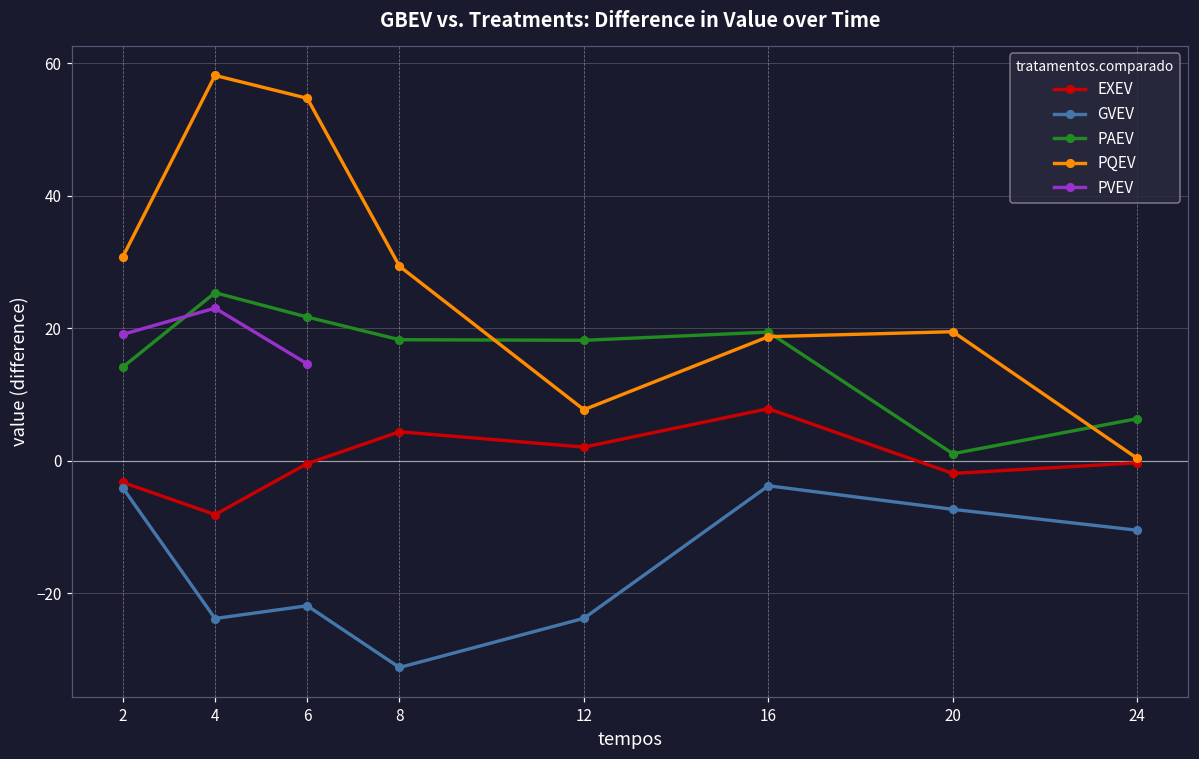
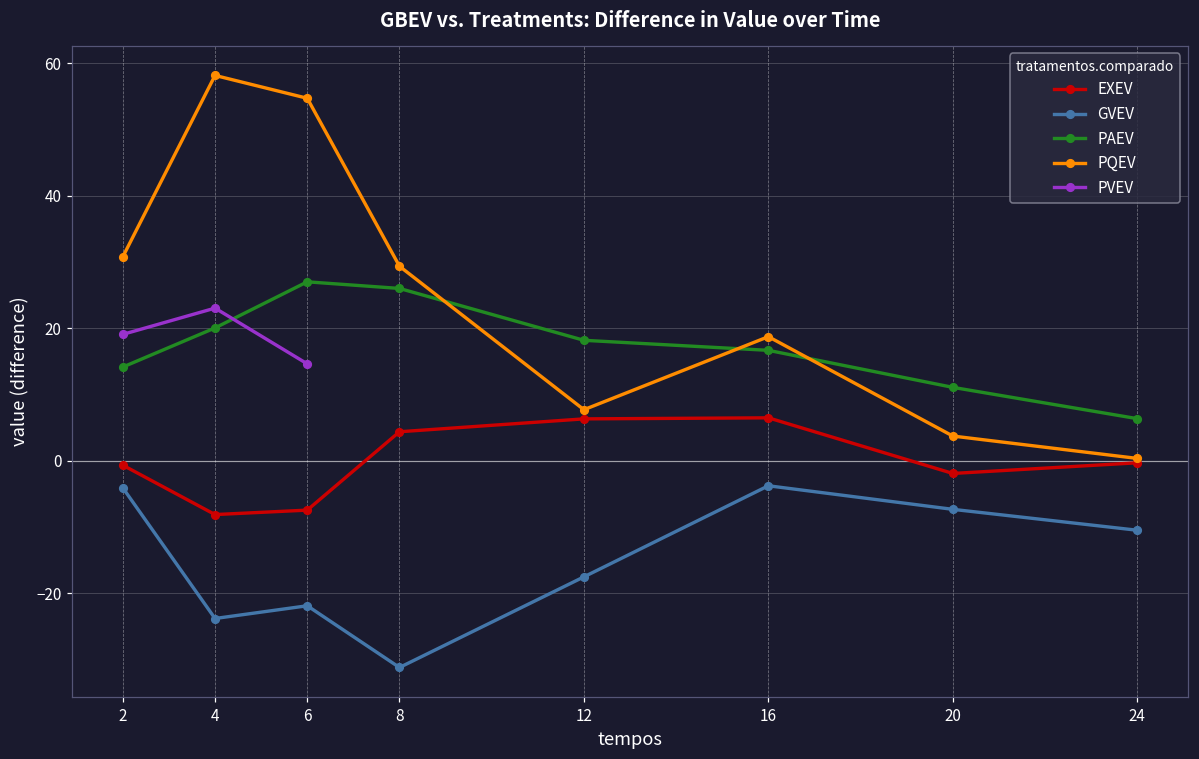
  {
    "EXEV": {
-     "2": -3,
+     "2": -1,
      "4": -8,
-     "6": 0,
+     "6": -7,
      "8": 4,
-     "12": 2,
-     "16": 8,
+     "12": 6,
+     "16": 6,
      "20": -2,
      "24": 0
    },
    "GVEV": {
      "2": -4,
      "4": -24,
      "6": -22,
      "8": -31,
-     "12": -24,
+     "12": -18,
      "16": -4,
      "20": -7,
      "24": -11
    },
    "PAEV": {
      "2": 14,
-     "4": 25,
-     "6": 22,
-     "8": 18,
+     "4": 20,
+     "6": 27,
+     "8": 26,
      "12": 18,
-     "16": 19,
-     "20": 1,
+     "16": 17,
+     "20": 11,
      "24": 6
    },
    "PQEV": {
      "2": 31,
      "4": 58,
      "6": 55,
      "8": 29,
      "12": 8,
      "16": 19,
-     "20": 19,
+     "20": 4,
      "24": 0
    },
    "PVEV": {
      "2": 19,
      "4": 23,
      "6": 15
    }
  }
